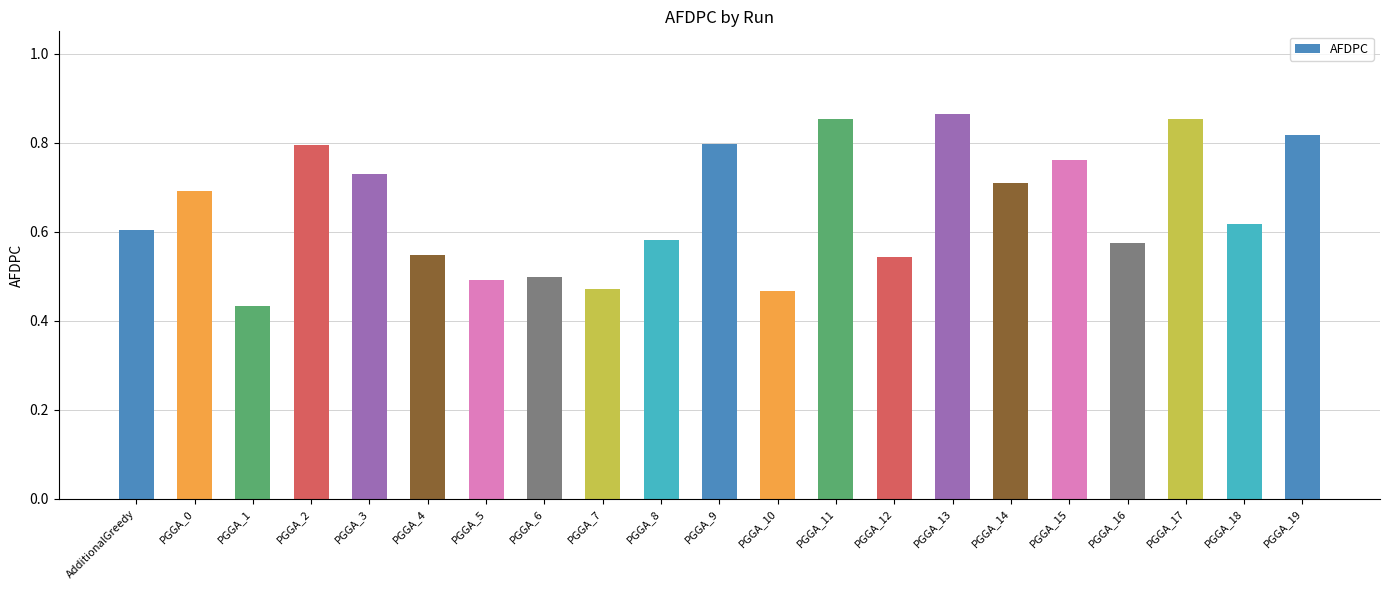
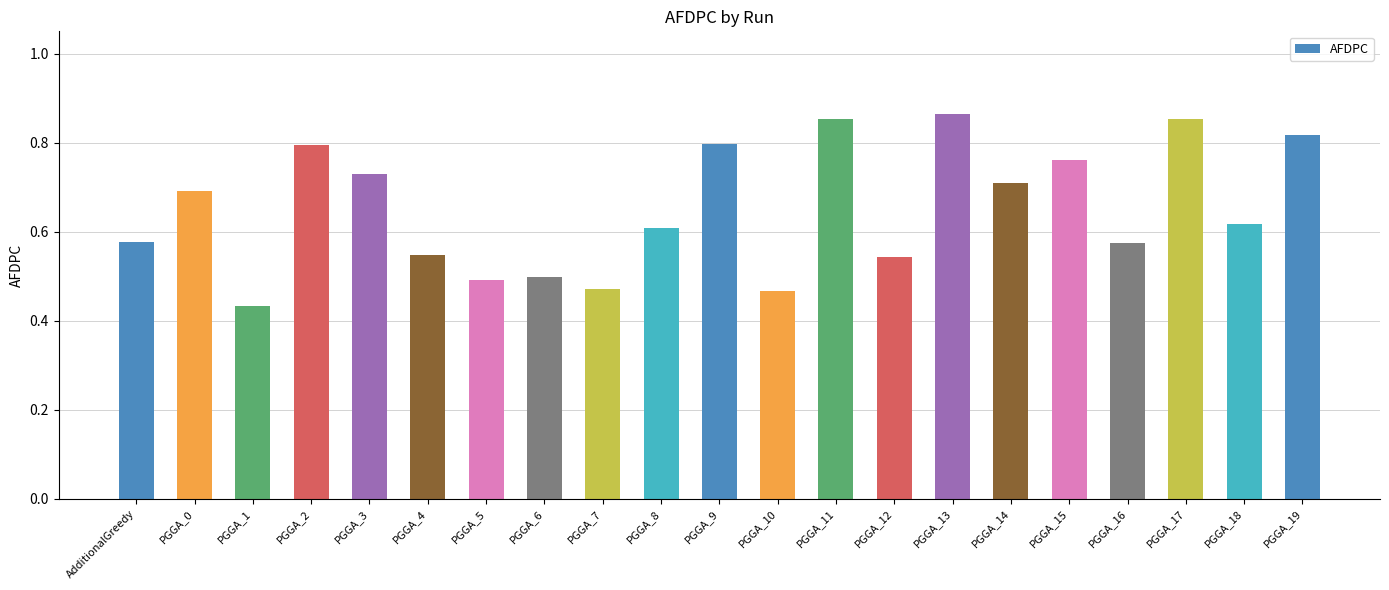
  {
-   "AdditionalGreedy": 0.60,
+   "AdditionalGreedy": 0.58,
    "PGGA_0": 0.69,
    "PGGA_1": 0.43,
    "PGGA_2": 0.79,
    "PGGA_3": 0.73,
    "PGGA_4": 0.55,
    "PGGA_5": 0.49,
    "PGGA_6": 0.50,
    "PGGA_7": 0.47,
-   "PGGA_8": 0.58,
+   "PGGA_8": 0.61,
    "PGGA_9": 0.80,
    "PGGA_10": 0.47,
    "PGGA_11": 0.85,
    "PGGA_12": 0.54,
    "PGGA_13": 0.86,
    "PGGA_14": 0.71,
    "PGGA_15": 0.76,
    "PGGA_16": 0.58,
    "PGGA_17": 0.85,
    "PGGA_18": 0.62,
    "PGGA_19": 0.82
  }
